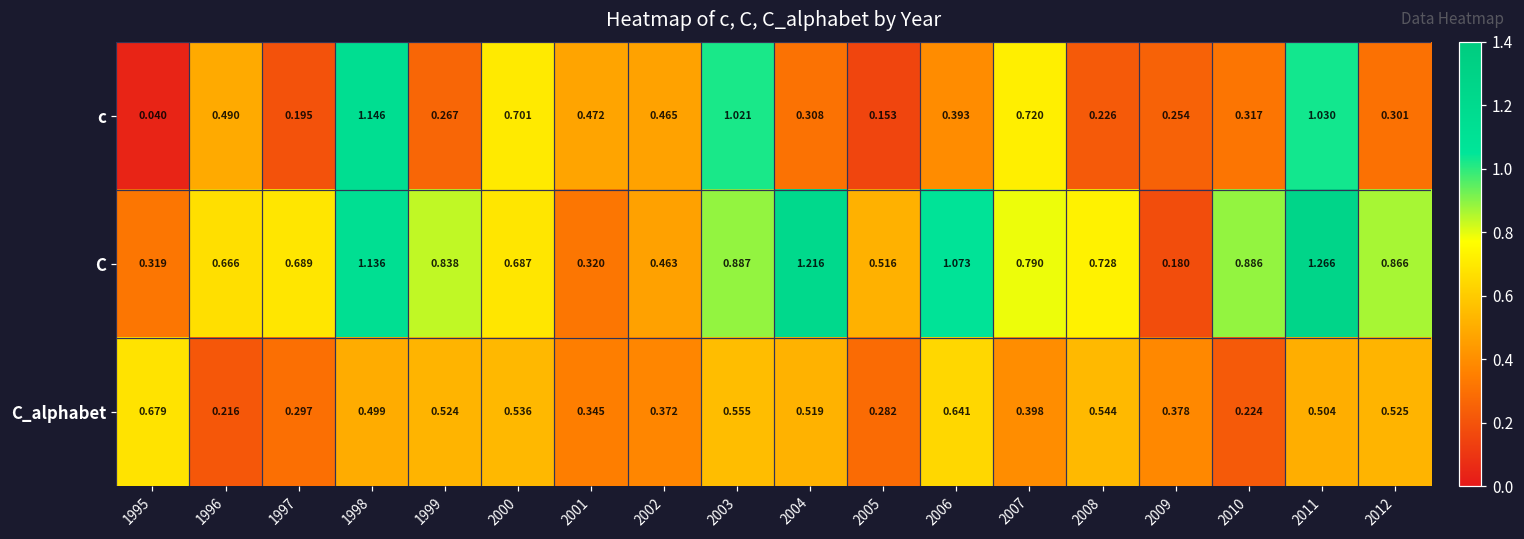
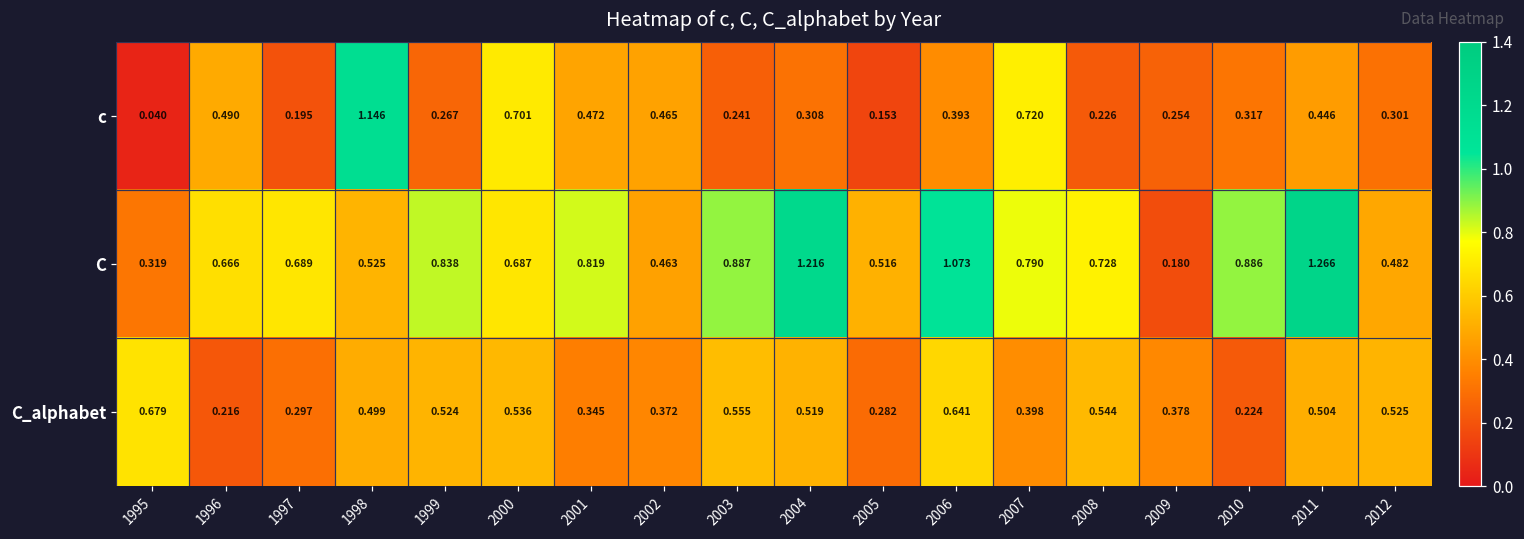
  {
    "c": {
      "1995": 0.040,
      "1996": 0.490,
      "1997": 0.195,
      "1998": 1.146,
      "1999": 0.267,
      "2000": 0.701,
      "2001": 0.472,
      "2002": 0.465,
-     "2003": 1.021,
+     "2003": 0.241,
      "2004": 0.308,
      "2005": 0.153,
      "2006": 0.393,
      "2007": 0.720,
      "2008": 0.226,
      "2009": 0.254,
      "2010": 0.317,
-     "2011": 1.030,
+     "2011": 0.446,
      "2012": 0.301
    },
    "C": {
      "1995": 0.319,
      "1996": 0.666,
      "1997": 0.689,
-     "1998": 1.136,
+     "1998": 0.525,
      "1999": 0.838,
      "2000": 0.687,
-     "2001": 0.320,
+     "2001": 0.819,
      "2002": 0.463,
      "2003": 0.887,
      "2004": 1.216,
      "2005": 0.516,
      "2006": 1.073,
      "2007": 0.790,
      "2008": 0.728,
      "2009": 0.180,
      "2010": 0.886,
      "2011": 1.266,
-     "2012": 0.866
+     "2012": 0.482
    },
    "C_alphabet": {
      "1995": 0.679,
      "1996": 0.216,
      "1997": 0.297,
      "1998": 0.499,
      "1999": 0.524,
      "2000": 0.536,
      "2001": 0.345,
      "2002": 0.372,
      "2003": 0.555,
      "2004": 0.519,
      "2005": 0.282,
      "2006": 0.641,
      "2007": 0.398,
      "2008": 0.544,
      "2009": 0.378,
      "2010": 0.224,
      "2011": 0.504,
      "2012": 0.525
    }
  }
